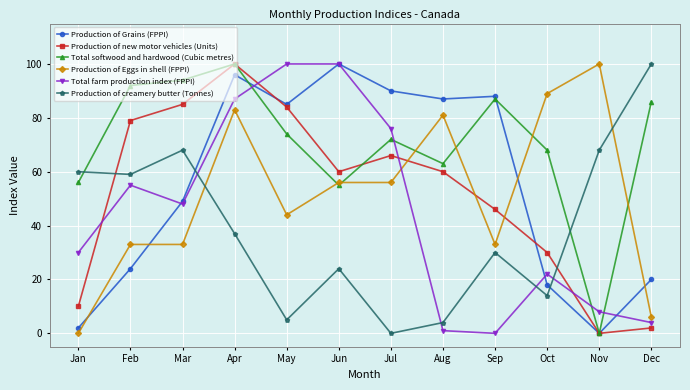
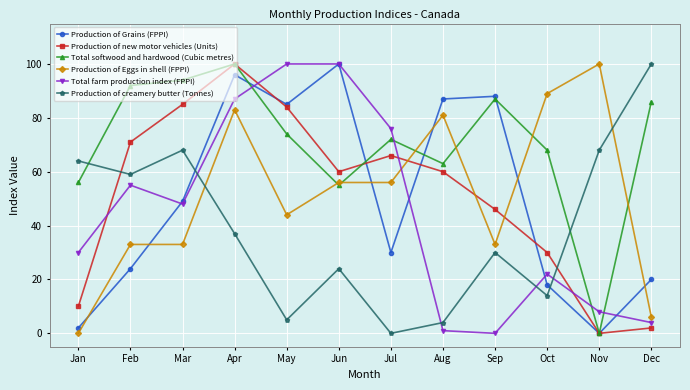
  {
    "Production of Grains (FPPI)": {
      "Jan": 2,
      "Feb": 24,
      "Mar": 49,
      "May": 85,
-     "Jul": 90,
+     "Jul": 30,
      "Aug": 87,
      "Sep": 88,
      "Oct": 18,
      "Dec": 20
    },
    "Production of new motor vehicles (Units)": {
      "Jan": 10,
-     "Feb": 79,
+     "Feb": 71,
      "Mar": 85,
      "May": 84,
      "Jun": 60,
      "Jul": 66,
      "Aug": 60,
      "Sep": 46,
      "Oct": 30,
      "Dec": 2
    },
    "Total softwood and hardwood (Cubic metres)": {
      "Jan": 56,
      "May": 74,
      "Jun": 55,
      "Jul": 72,
      "Aug": 63,
      "Sep": 87,
      "Oct": 68,
      "Dec": 86
    },
    "Production of Eggs in shell (FPPI)": {
      "Jan": 0,
      "Feb": 33,
      "Mar": 33,
      "Apr": 83,
      "May": 44,
      "Jun": 56,
      "Jul": 56,
      "Aug": 81,
      "Sep": 33,
      "Oct": 89,
      "Nov": 100,
      "Dec": 6
    },
    "Total farm production index (FPPI)": {
      "Jan": 30,
      "Feb": 55,
      "Mar": 48,
      "May": 100,
      "Jul": 76,
      "Aug": 1,
      "Sep": 0,
      "Oct": 22,
      "Nov": 8,
      "Dec": 4
    },
    "Production of creamery butter (Tonnes)": {
-     "Jan": 60,
+     "Jan": 64,
      "Feb": 59,
      "Mar": 68,
      "Apr": 37,
      "May": 5,
      "Jun": 24,
      "Jul": 0,
      "Aug": 4,
      "Sep": 30,
      "Oct": 14,
      "Nov": 68,
      "Dec": 100
    }
  }
